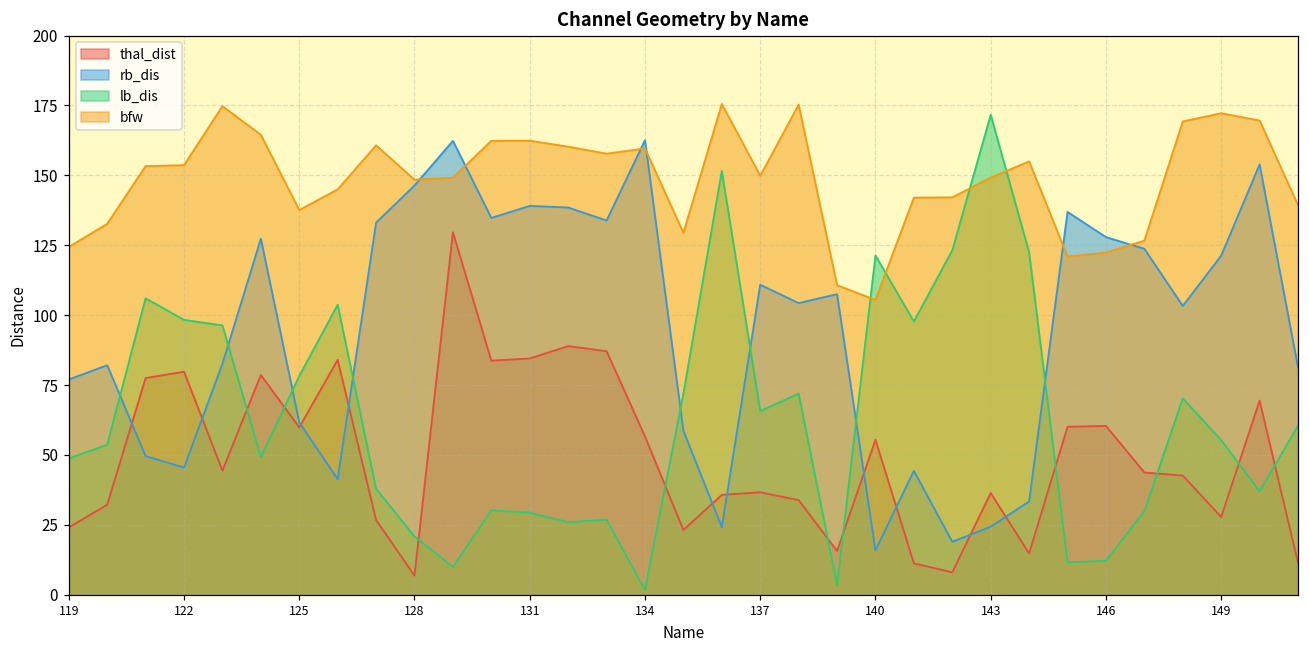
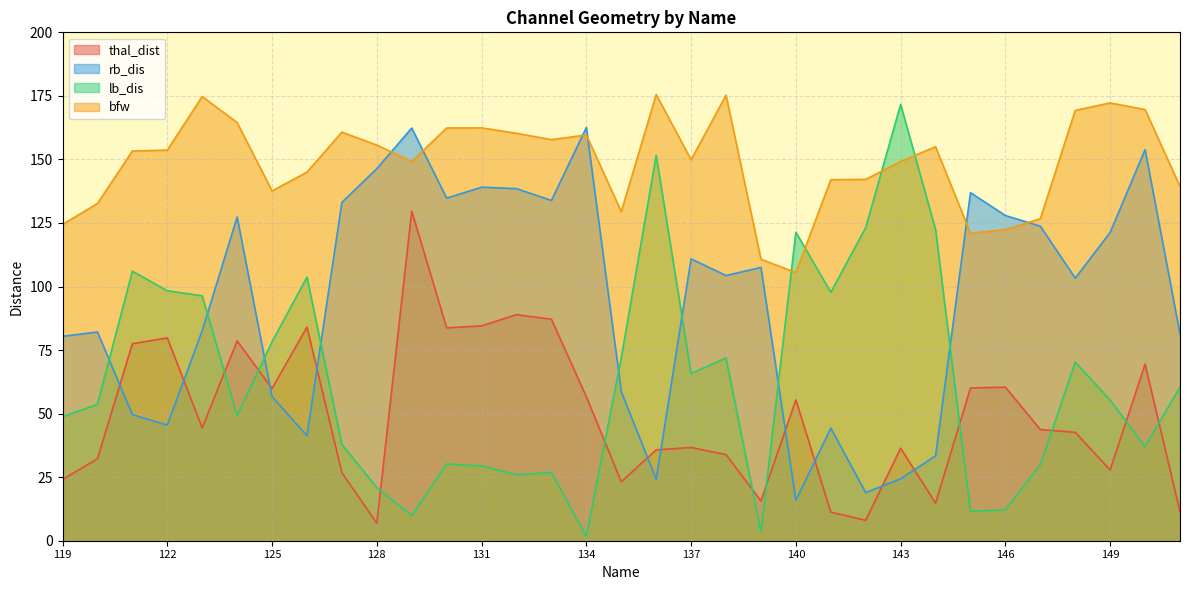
  {
    "thal_dist": {
      "119": 24,
      "122": 80,
      "125": 60,
      "128": 7,
      "131": 85,
      "134": 57,
      "137": 37,
      "140": 55,
      "143": 36,
      "146": 60,
      "149": 28
    },
    "rb_dis": {
-     "119": 77,
+     "119": 80,
      "122": 45,
-     "125": 62,
+     "125": 57,
      "128": 146,
      "131": 139,
      "134": 163,
      "137": 111,
      "140": 16,
      "143": 24,
      "146": 128,
      "149": 121
    },
    "lb_dis": {
      "119": 49,
      "122": 98,
      "125": 78,
      "128": 21,
      "131": 29,
      "134": 2,
      "137": 66,
      "140": 121,
      "143": 172,
      "146": 12,
      "149": 55
    },
    "bfw": {
      "119": 124,
      "122": 154,
      "125": 138,
-     "128": 148,
+     "128": 156,
      "131": 162,
      "134": 160,
      "137": 150,
      "140": 105,
      "143": 149,
      "146": 122,
      "149": 172
    }
  }
